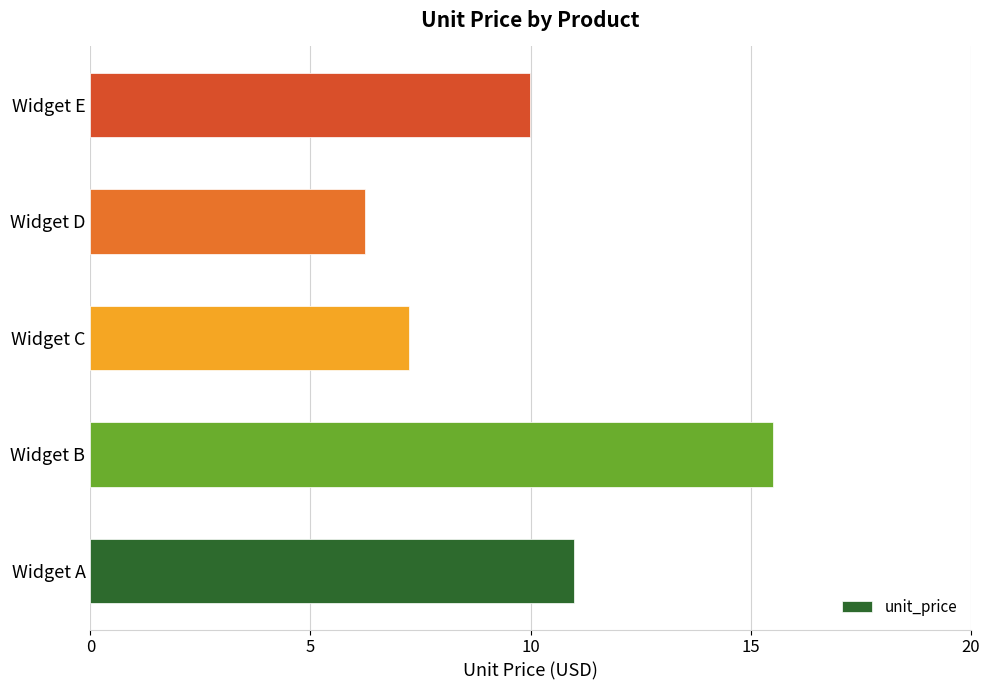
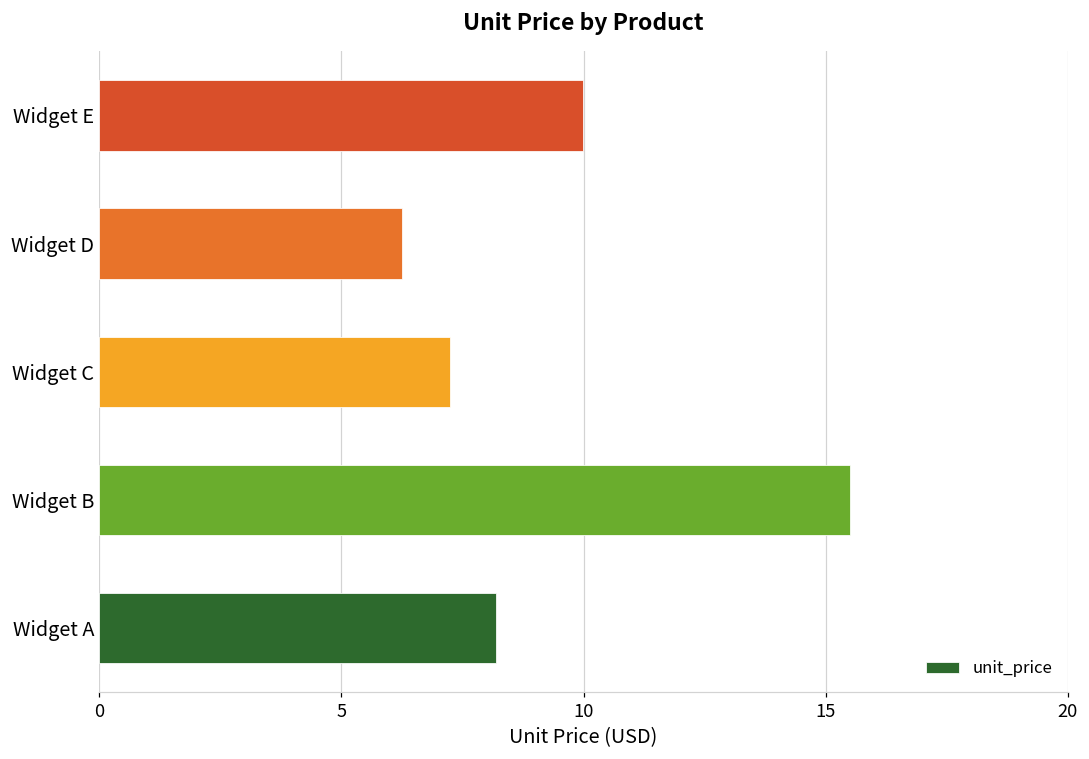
  {
    "Widget E": 10.0,
    "Widget D": 6.3,
    "Widget C": 7.3,
    "Widget B": 15.5,
-   "Widget A": 11.0
+   "Widget A": 8.2
  }
